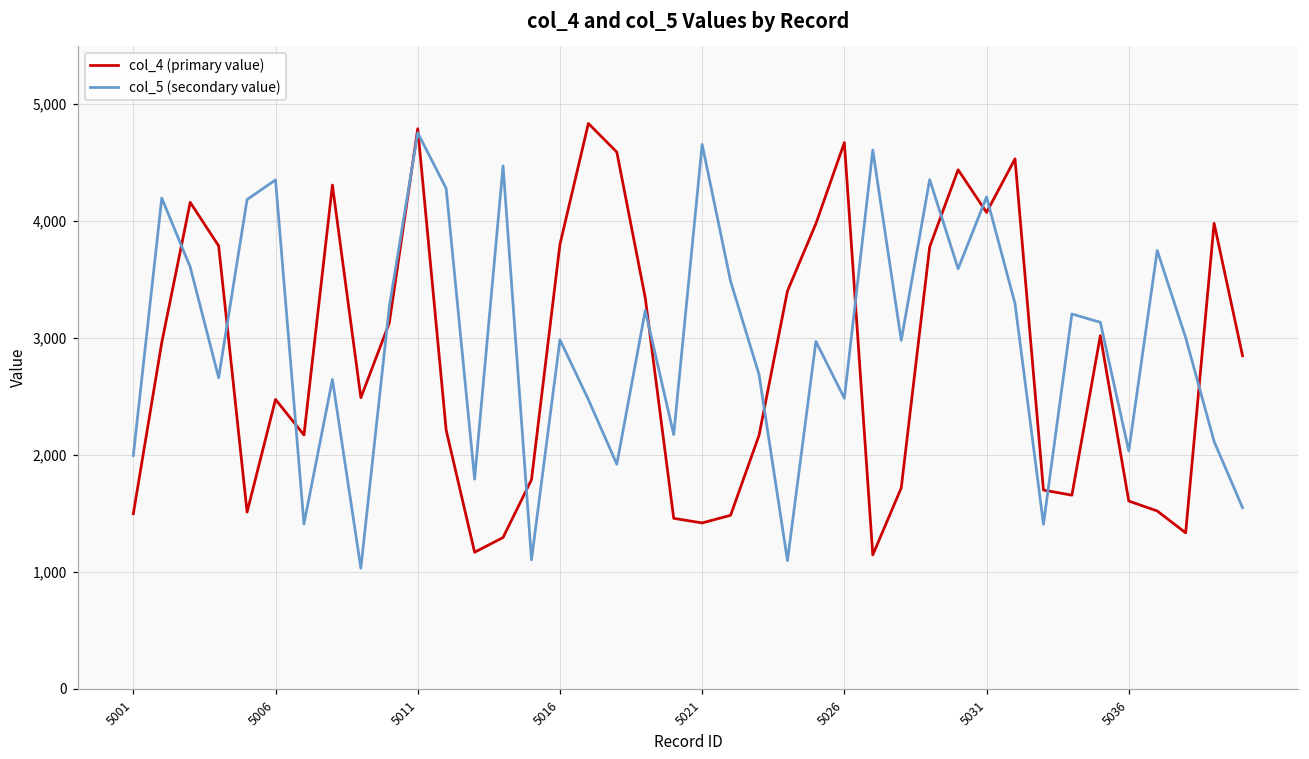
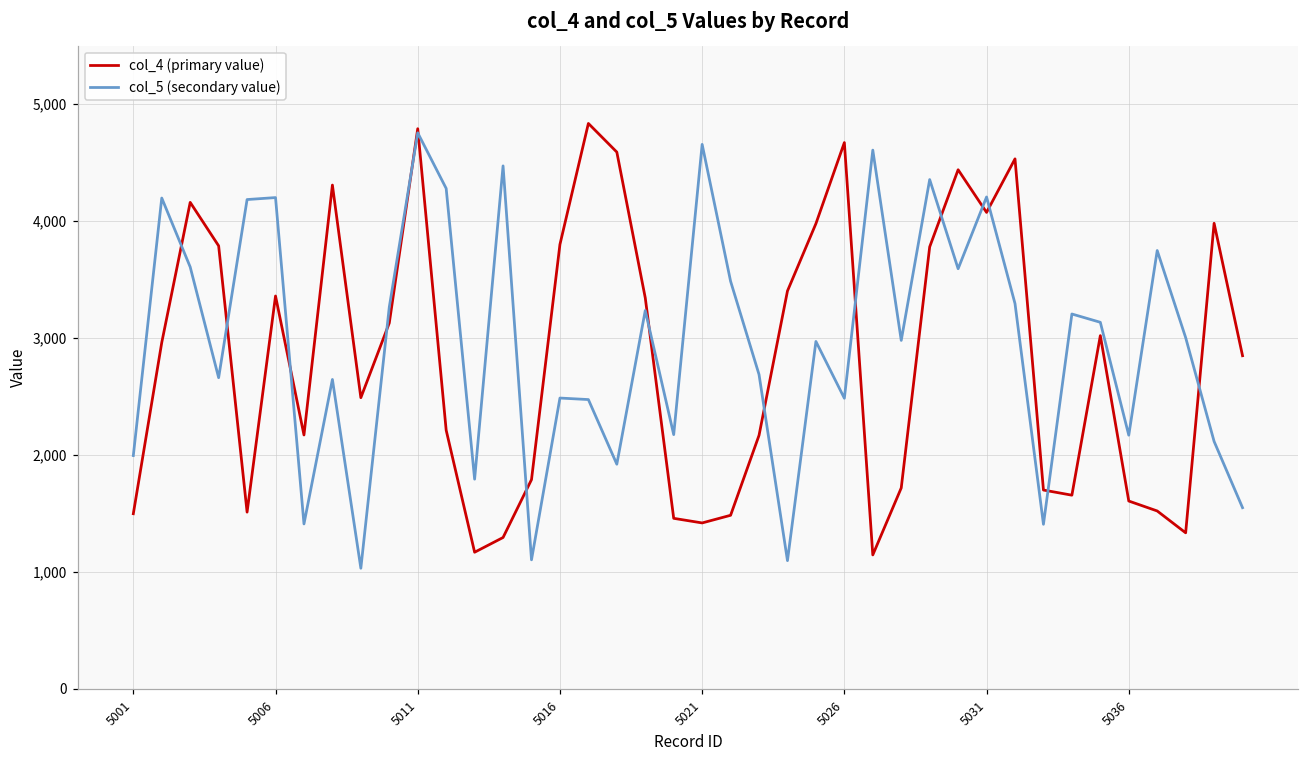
  {
    "col_4 (primary value)": {
      "5001": "1,500",
-     "5006": "2,480",
+     "5006": "3,360",
      "5011": "4,790",
      "5016": "3,800",
      "5021": "1,420",
      "5026": "4,670",
      "5031": "4,080",
      "5036": "1,610"
    },
    "col_5 (secondary value)": {
      "5001": "2,000",
-     "5006": "4,350",
+     "5006": "4,200",
      "5011": "4,760",
-     "5016": "2,990",
+     "5016": "2,490",
      "5021": "4,660",
      "5026": "2,490",
      "5031": "4,210",
-     "5036": "2,030"
+     "5036": "2,170"
    }
  }
